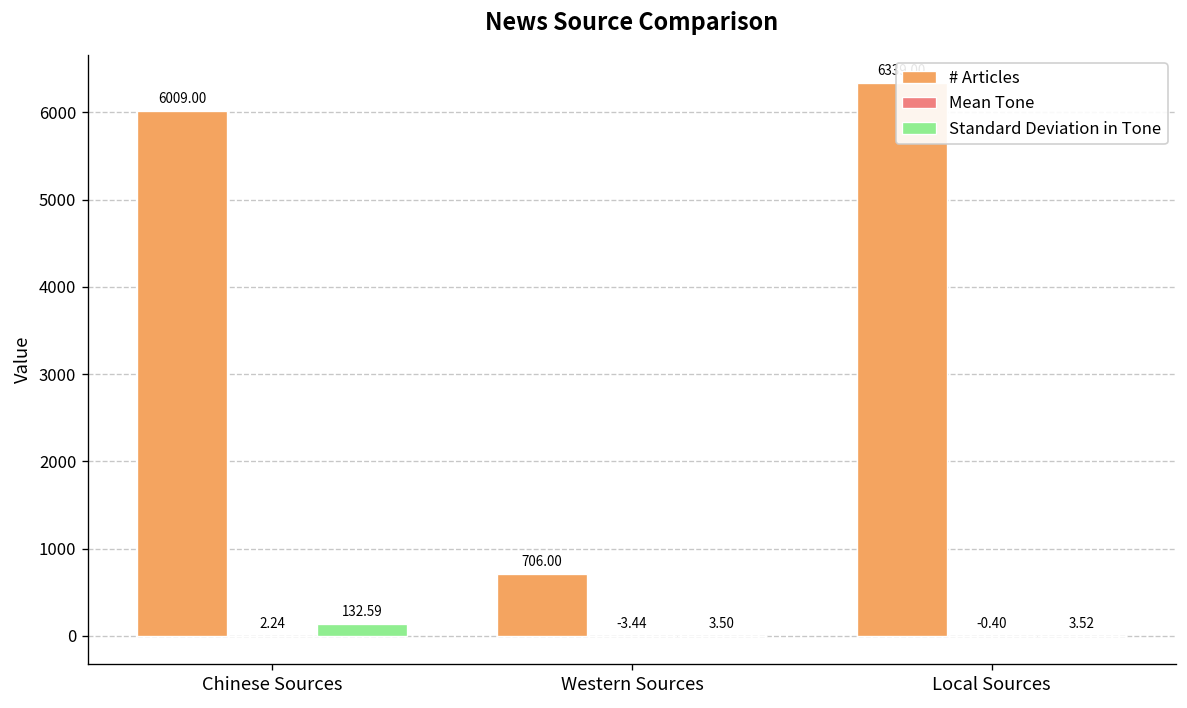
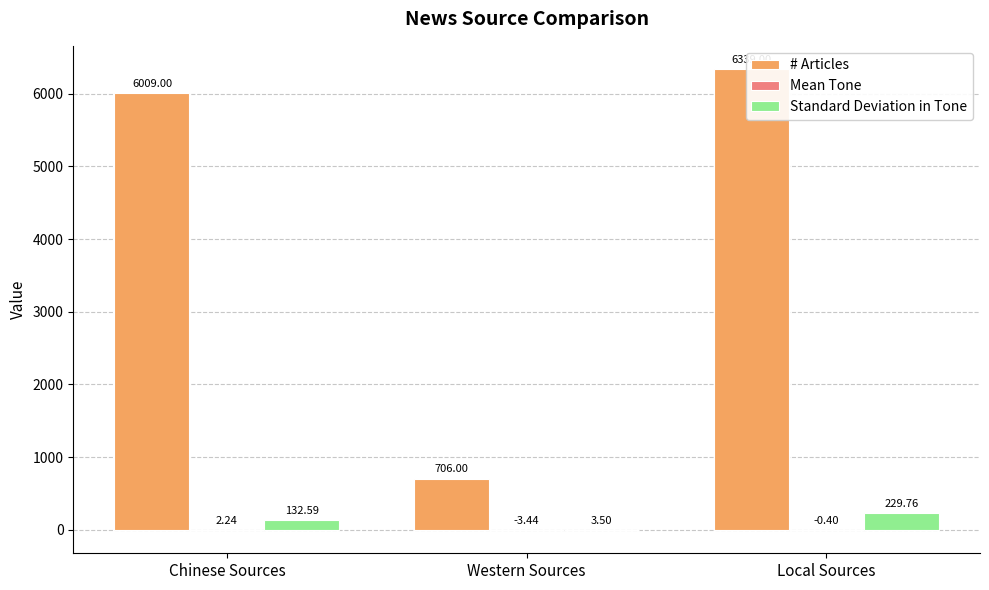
  {
    "Standard Deviation in Tone": {
      "Chinese Sources": 132.59,
      "Western Sources": 3.50,
-     "Local Sources": 3.52
+     "Local Sources": 229.76
    }
  }
